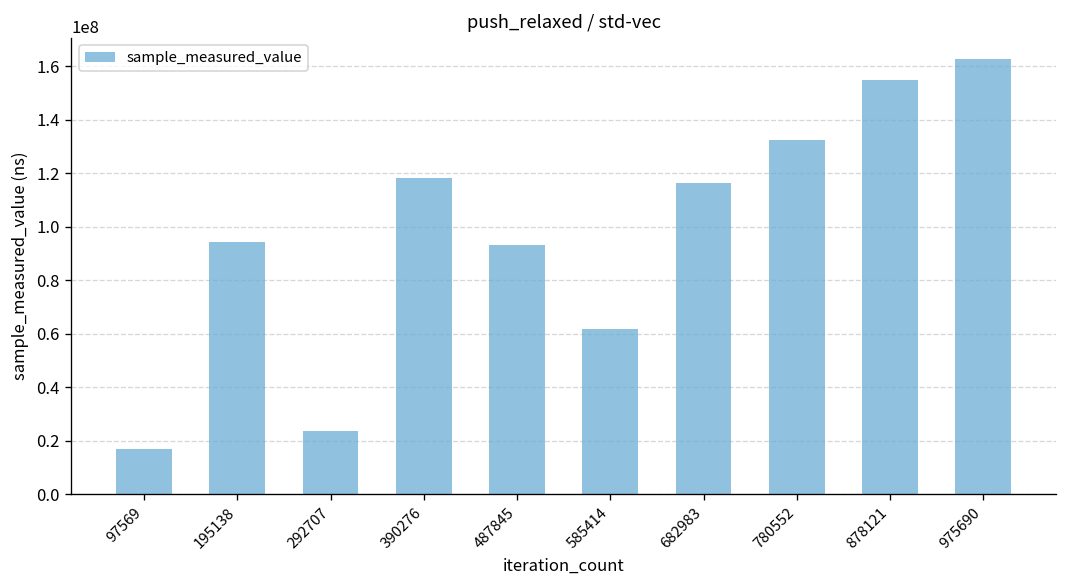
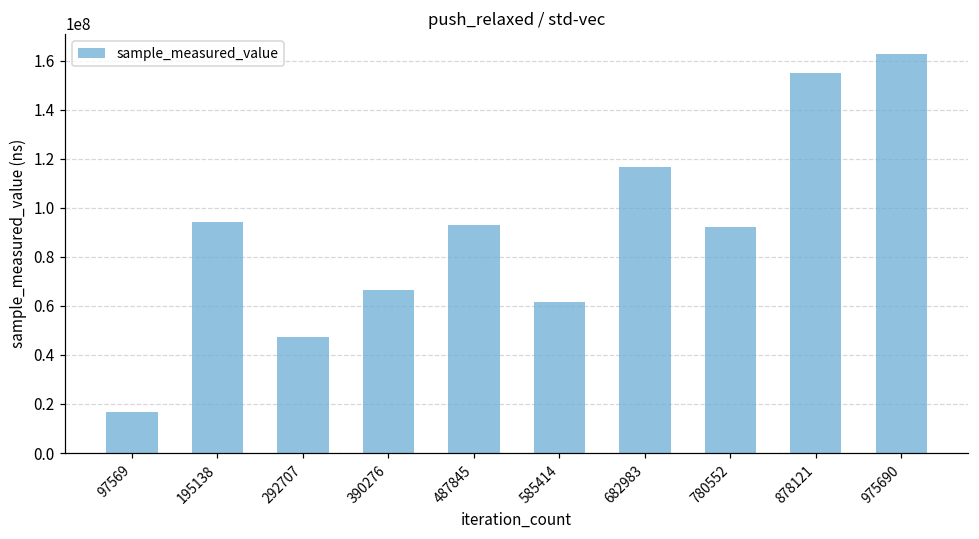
  {
    "97569": 17000000,
    "195138": 94000000,
-   "292707": 24000000,
-   "390276": 118000000,
+   "292707": 47000000,
+   "390276": 67000000,
    "487845": 93000000,
    "585414": 62000000,
    "682983": 117000000,
-   "780552": 133000000,
+   "780552": 92000000,
    "878121": 155000000,
    "975690": 163000000
  }
